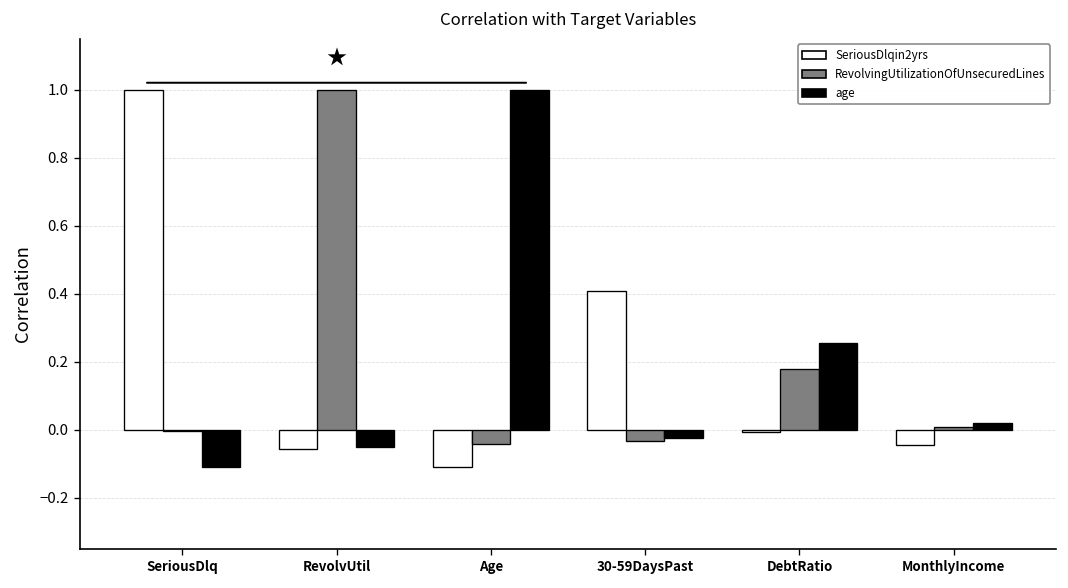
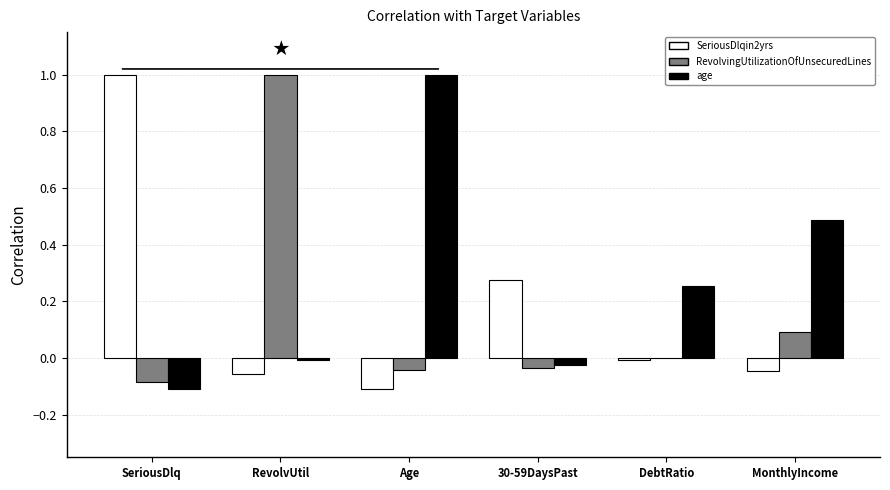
  {
    "SeriousDlqin2yrs": {
      "SeriousDlq": 1.00,
      "RevolvUtil": -0.06,
      "Age": -0.11,
-     "30-59DaysPast": 0.41,
+     "30-59DaysPast": 0.28,
      "MonthlyIncome": -0.04
    },
    "RevolvingUtilizationOfUnsecuredLines": {
-     "SeriousDlq": 0.00,
+     "SeriousDlq": -0.08,
      "RevolvUtil": 1.00,
      "Age": -0.04,
      "30-59DaysPast": -0.03,
-     "DebtRatio": 0.18,
-     "MonthlyIncome": 0.01
+     "DebtRatio": 0.00,
+     "MonthlyIncome": 0.09
    },
    "age": {
      "SeriousDlq": -0.11,
-     "RevolvUtil": -0.05,
+     "RevolvUtil": -0.01,
      "Age": 1.00,
      "30-59DaysPast": -0.02,
      "DebtRatio": 0.26,
-     "MonthlyIncome": 0.02
+     "MonthlyIncome": 0.49
    }
  }
